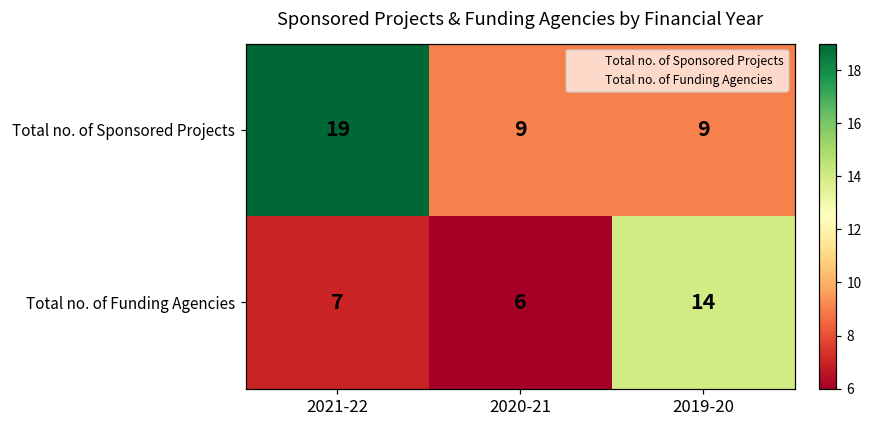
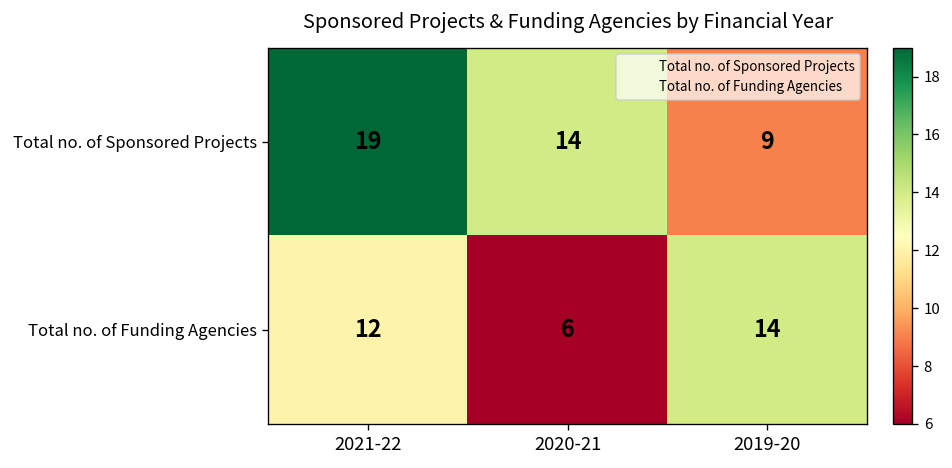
  {
    "Total no. of Sponsored Projects": {
      "2021-22": 19,
-     "2020-21": 9,
+     "2020-21": 14,
      "2019-20": 9
    },
    "Total no. of Funding Agencies": {
-     "2021-22": 7,
+     "2021-22": 12,
      "2020-21": 6,
      "2019-20": 14
    }
  }
